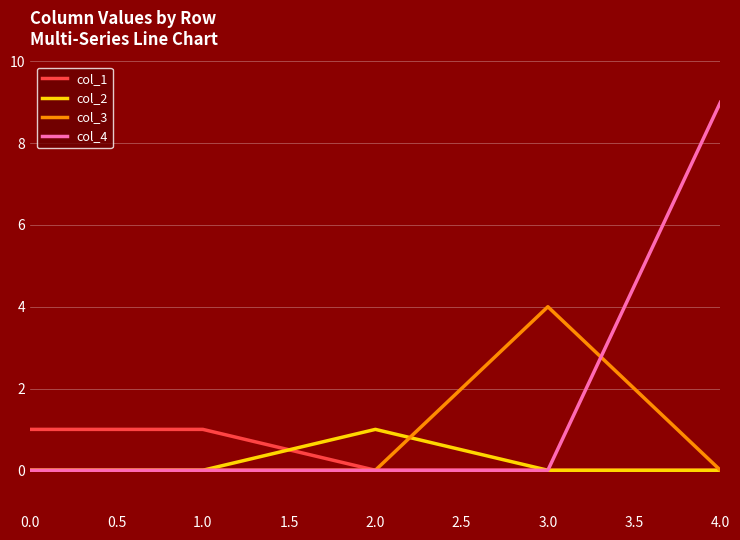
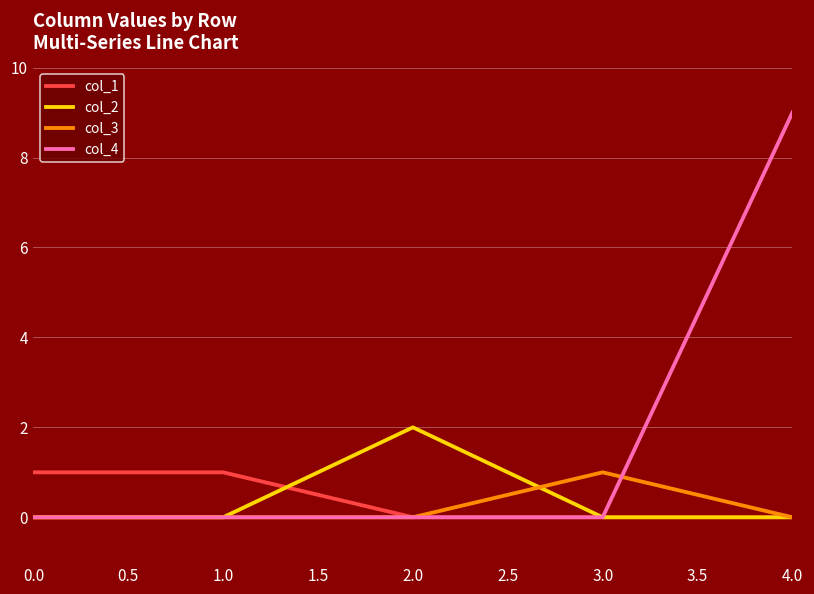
  {
    "col_1": {
      "0.0": 1,
      "1.0": 1
    },
    "col_2": {
-     "2.0": 1
+     "2.0": 2
    },
    "col_3": {
-     "3.0": 4
+     "3.0": 1
    },
    "col_4": {
      "4.0": 9
    }
  }
